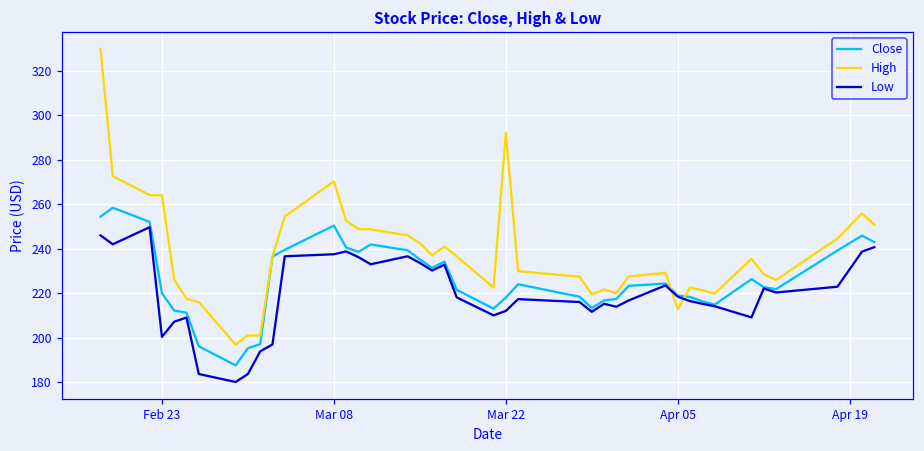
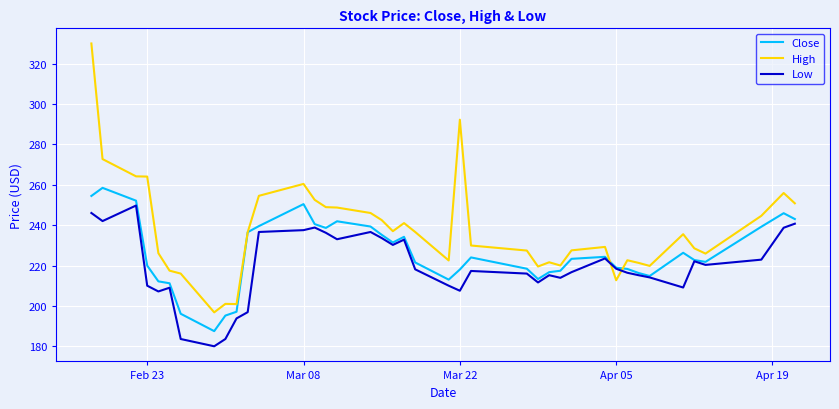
  {
    "Close": {
      "Feb 23": 220,
      "Mar 08": 250,
      "Mar 22": 218
    },
    "High": {
      "Feb 23": 264,
-     "Mar 08": 270,
+     "Mar 08": 260,
      "Mar 22": 292,
      "Apr 05": 213
    },
    "Low": {
-     "Feb 23": 200,
+     "Feb 23": 210,
      "Mar 08": 238,
-     "Mar 22": 212
+     "Mar 22": 208
    }
  }
